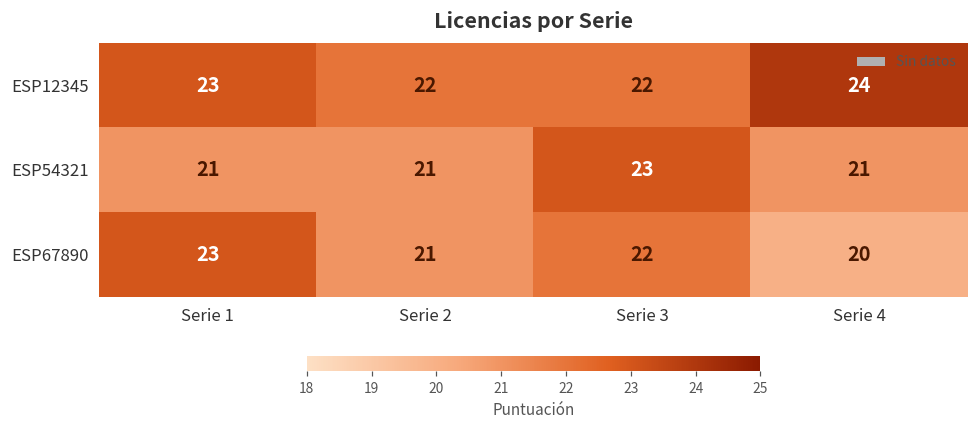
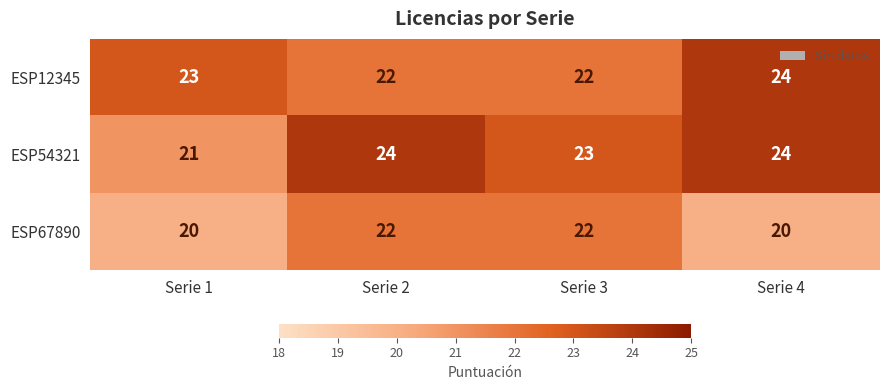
  {
    "ESP12345": {
      "Serie 1": 23,
      "Serie 2": 22,
      "Serie 3": 22,
      "Serie 4": 24
    },
    "ESP54321": {
      "Serie 1": 21,
-     "Serie 2": 21,
+     "Serie 2": 24,
      "Serie 3": 23,
-     "Serie 4": 21
+     "Serie 4": 24
    },
    "ESP67890": {
-     "Serie 1": 23,
-     "Serie 2": 21,
+     "Serie 1": 20,
+     "Serie 2": 22,
      "Serie 3": 22,
      "Serie 4": 20
    }
  }
